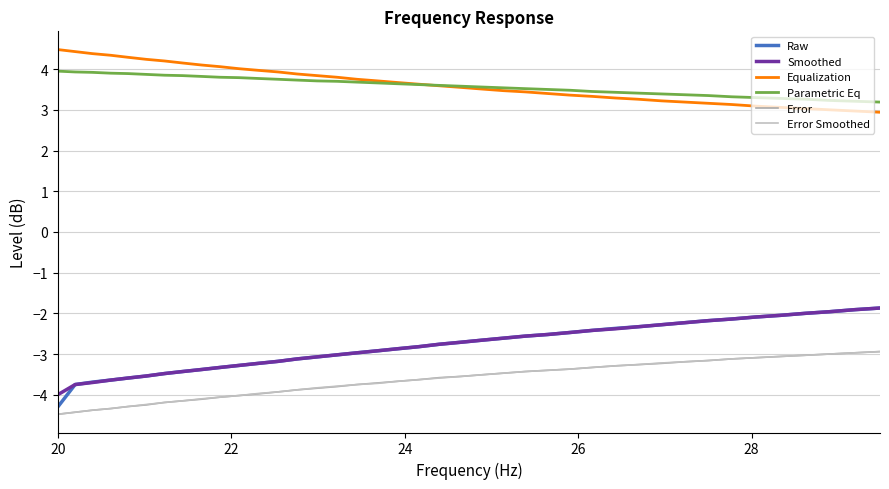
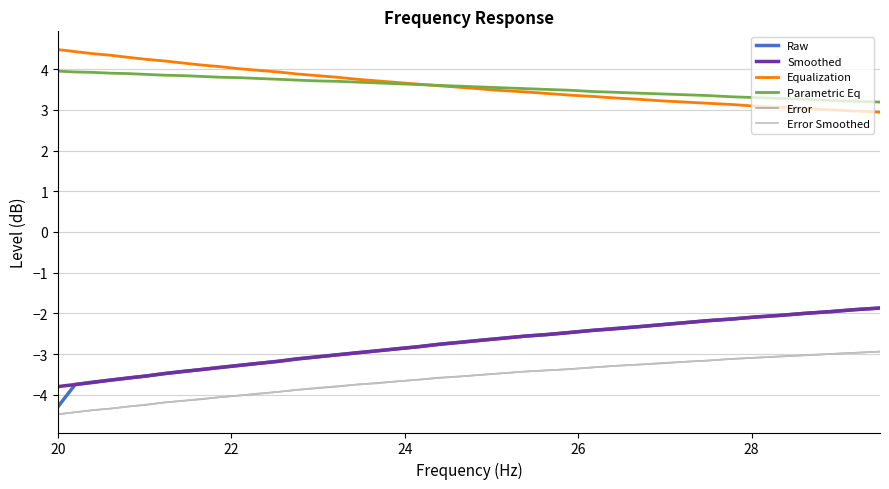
  {
    "Raw": {
      "20": -4.3
    },
    "Smoothed": {
-     "20": -4.0
+     "20": -3.8
    },
    "Equalization": {
      "20": 4.5
    },
    "Parametric Eq": {
      "20": 4.0
    }
  }
